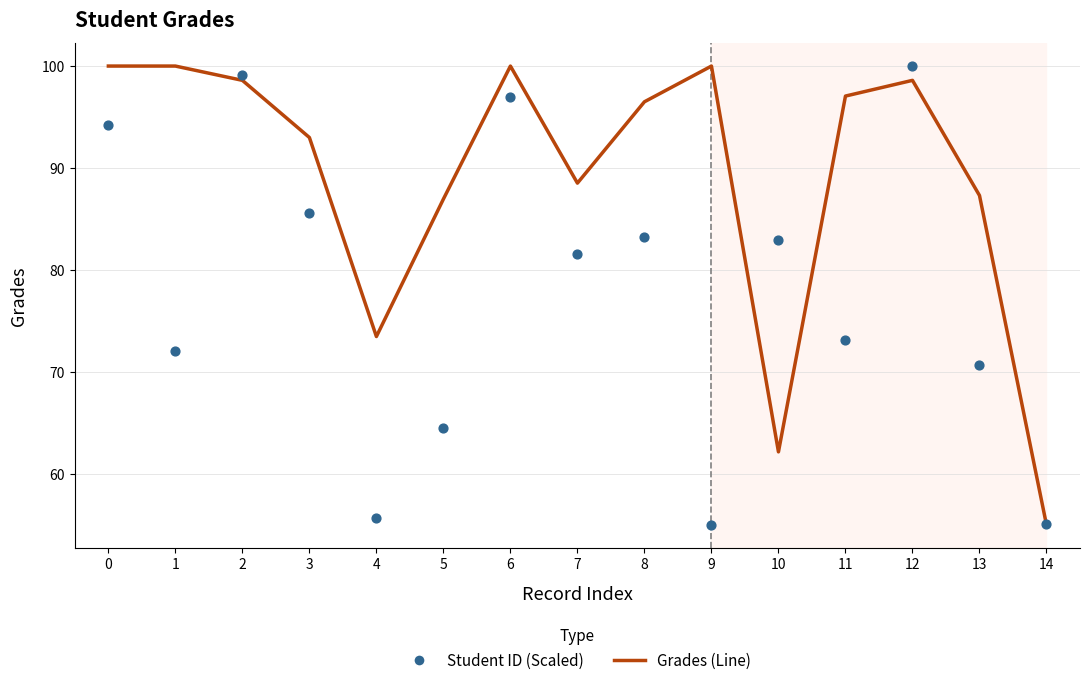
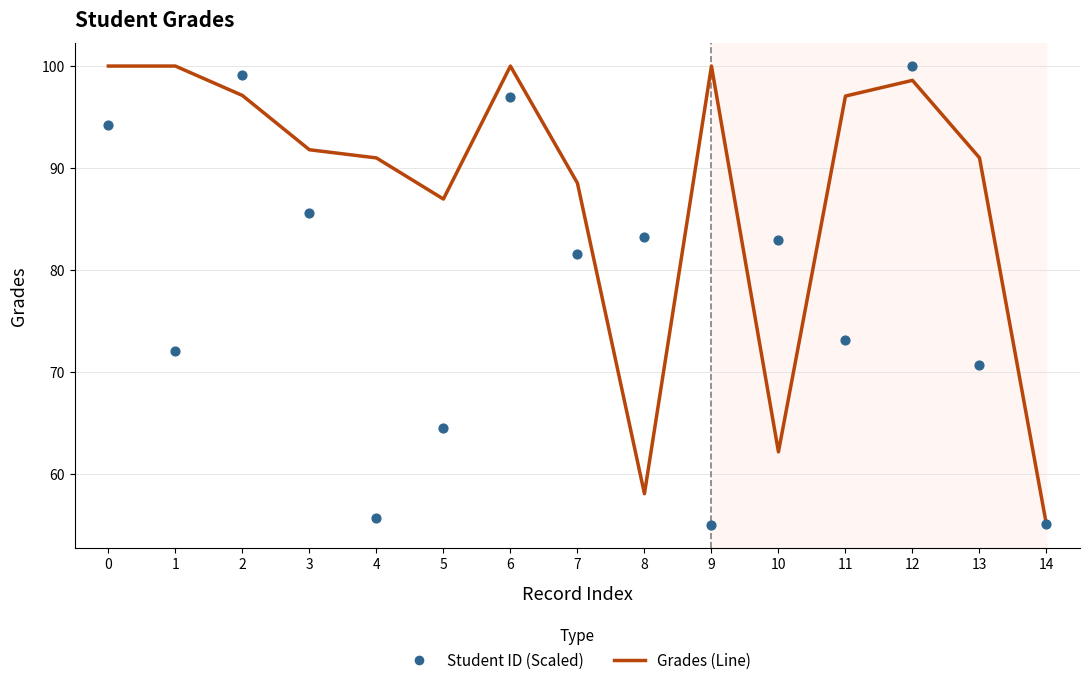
  {
    "Grades (Line)": {
      "0": 100.0,
      "1": 100.0,
-     "2": 98.6,
-     "3": 93.0,
-     "4": 73.5,
+     "2": 97.1,
+     "3": 91.8,
+     "4": 91.0,
      "5": 87.0,
      "6": 100.0,
      "7": 88.5,
-     "8": 96.5,
+     "8": 58.1,
      "9": 100.0,
      "10": 62.2,
      "11": 97.1,
      "12": 98.6,
-     "13": 87.3
+     "13": 91.0
    }
  }
